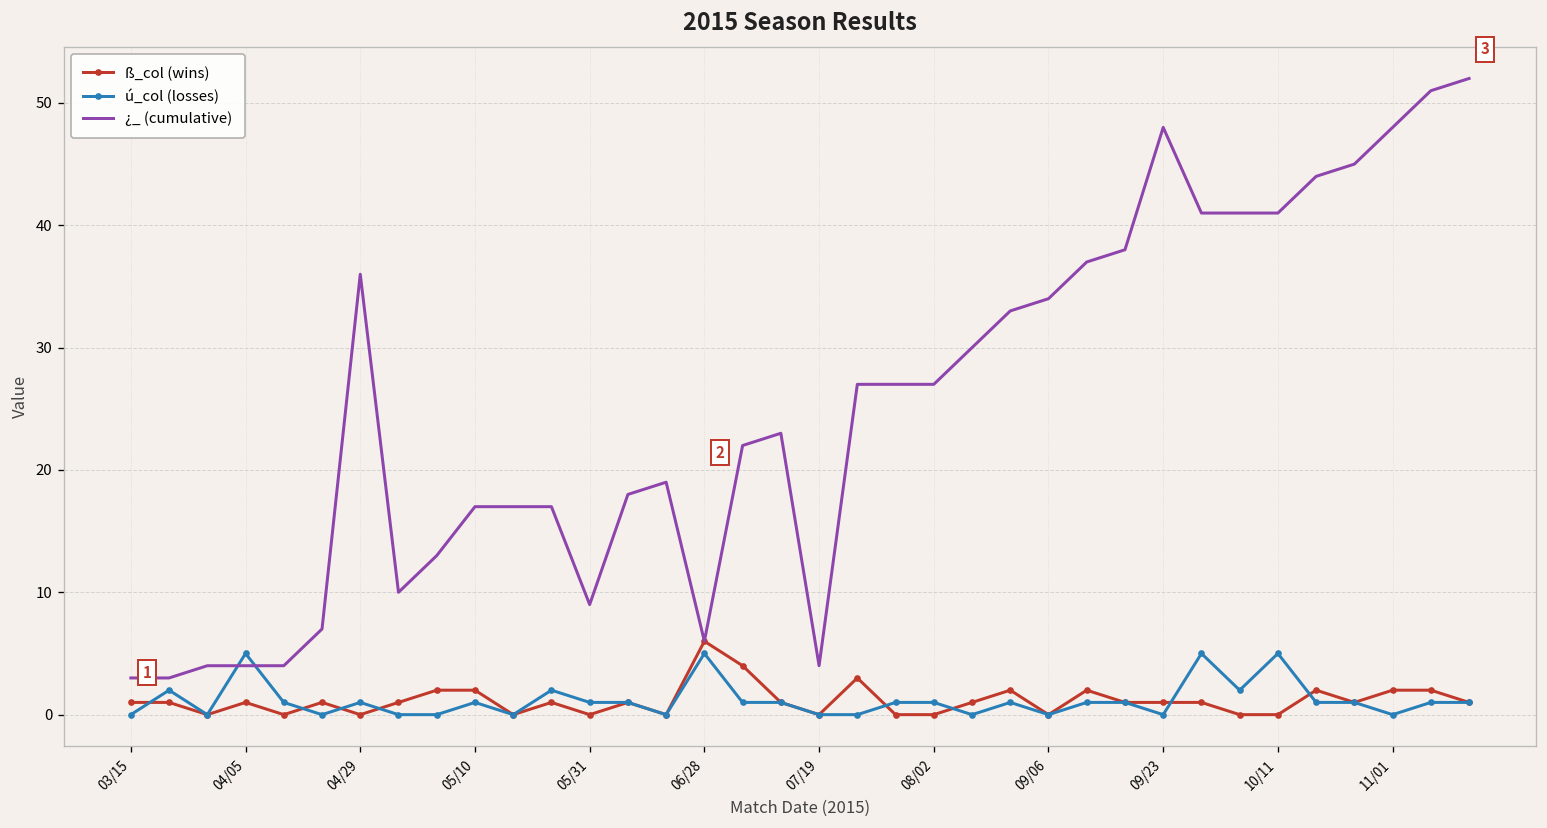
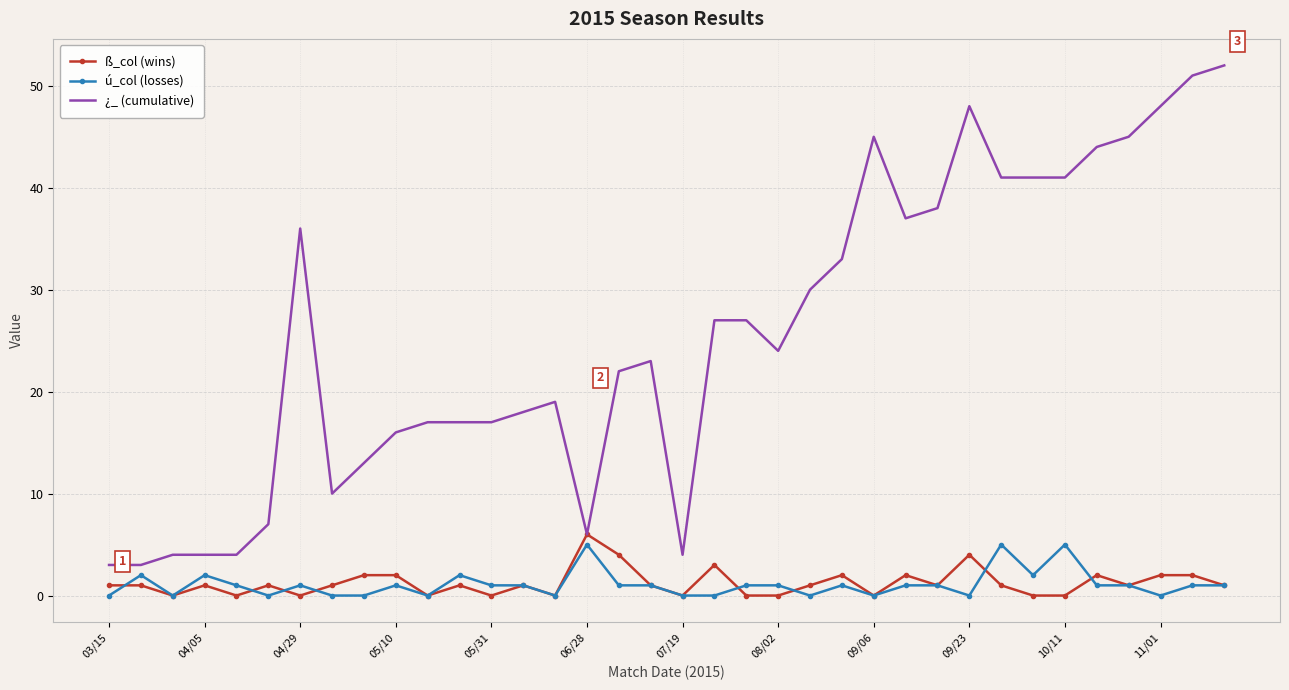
  {
    "ß_col (wins)": {
      "04/05": 1,
      "04/29": 0,
      "05/10": 2,
      "05/31": 0,
      "08/02": 0,
-     "09/23": 1,
+     "09/23": 4,
      "10/11": 0,
      "11/01": 2
    },
    "ú_col (losses)": {
      "03/15": 0,
-     "04/05": 5,
+     "04/05": 2,
      "04/29": 1,
      "05/10": 1,
      "05/31": 1,
      "06/28": 5,
      "08/02": 1,
      "09/23": 0,
      "10/11": 5,
      "11/01": 0
    },
    "¿_ (cumulative)": {
      "04/05": 4,
      "04/29": 36,
-     "05/10": 17,
-     "05/31": 9,
+     "05/10": 16,
+     "05/31": 17,
      "07/19": 4,
-     "08/02": 27,
-     "09/06": 34,
+     "08/02": 24,
+     "09/06": 45,
      "09/23": 48,
      "10/11": 41,
      "11/01": 48
    }
  }
